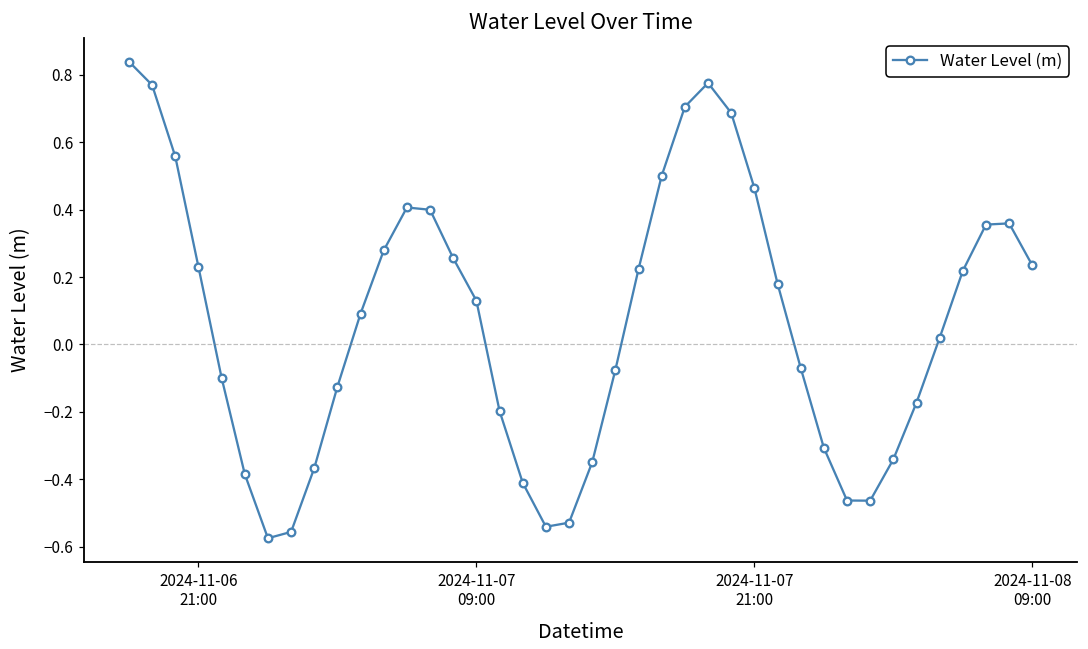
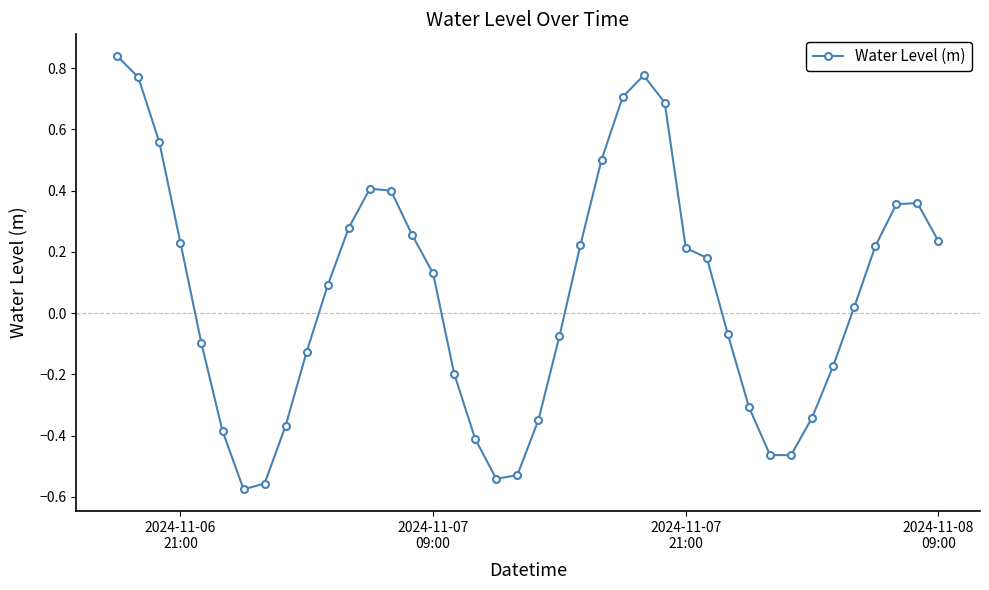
  {
    "2024-11-06 21:00": 0.23,
    "2024-11-07 09:00": 0.13,
-   "2024-11-07 21:00": 0.46,
+   "2024-11-07 21:00": 0.21,
    "2024-11-08 09:00": 0.23
  }
